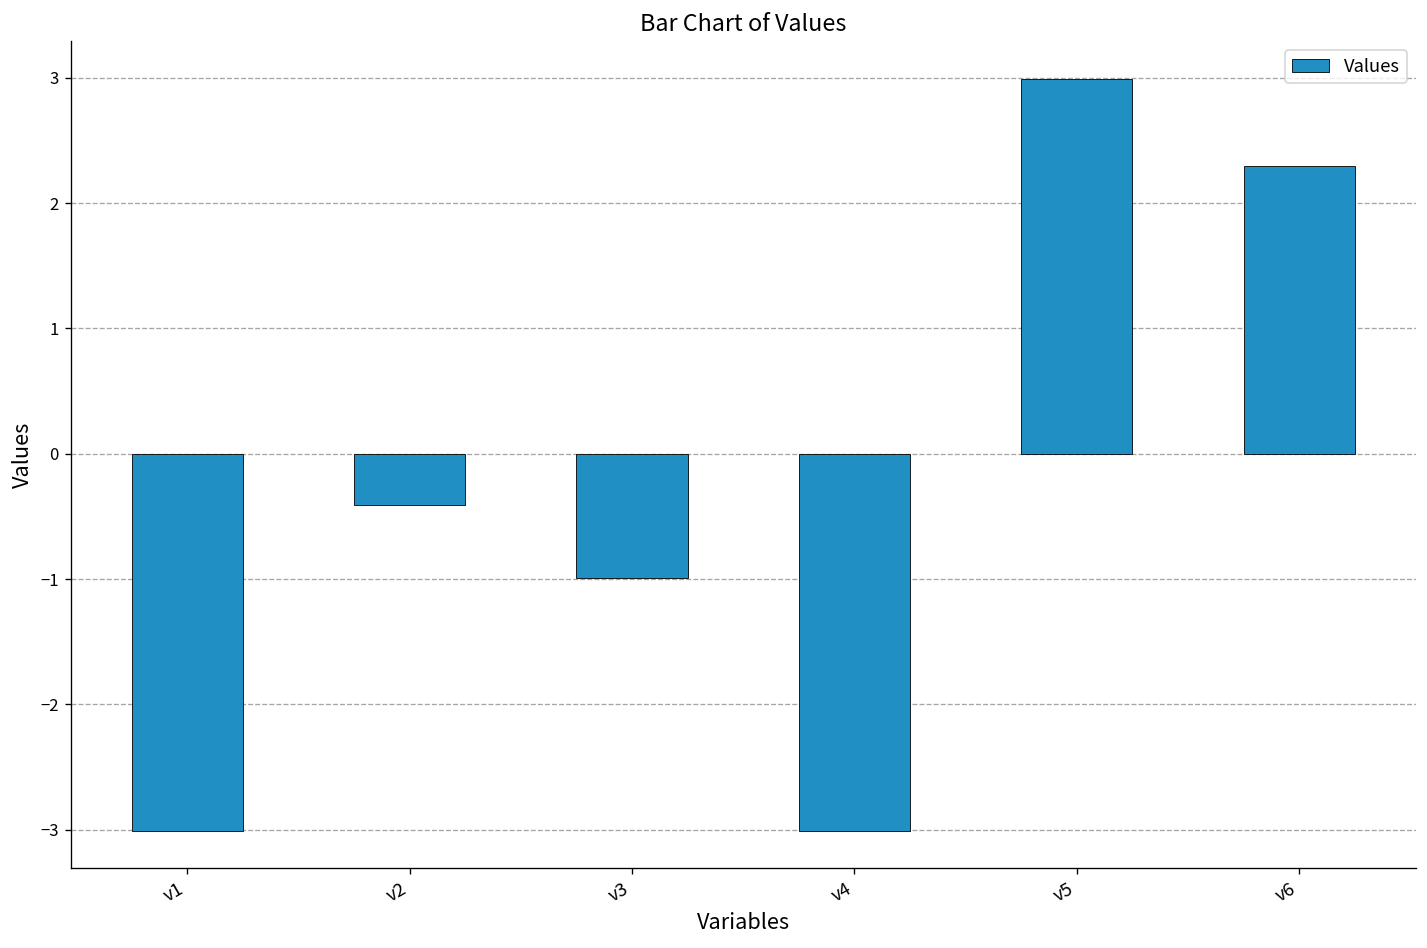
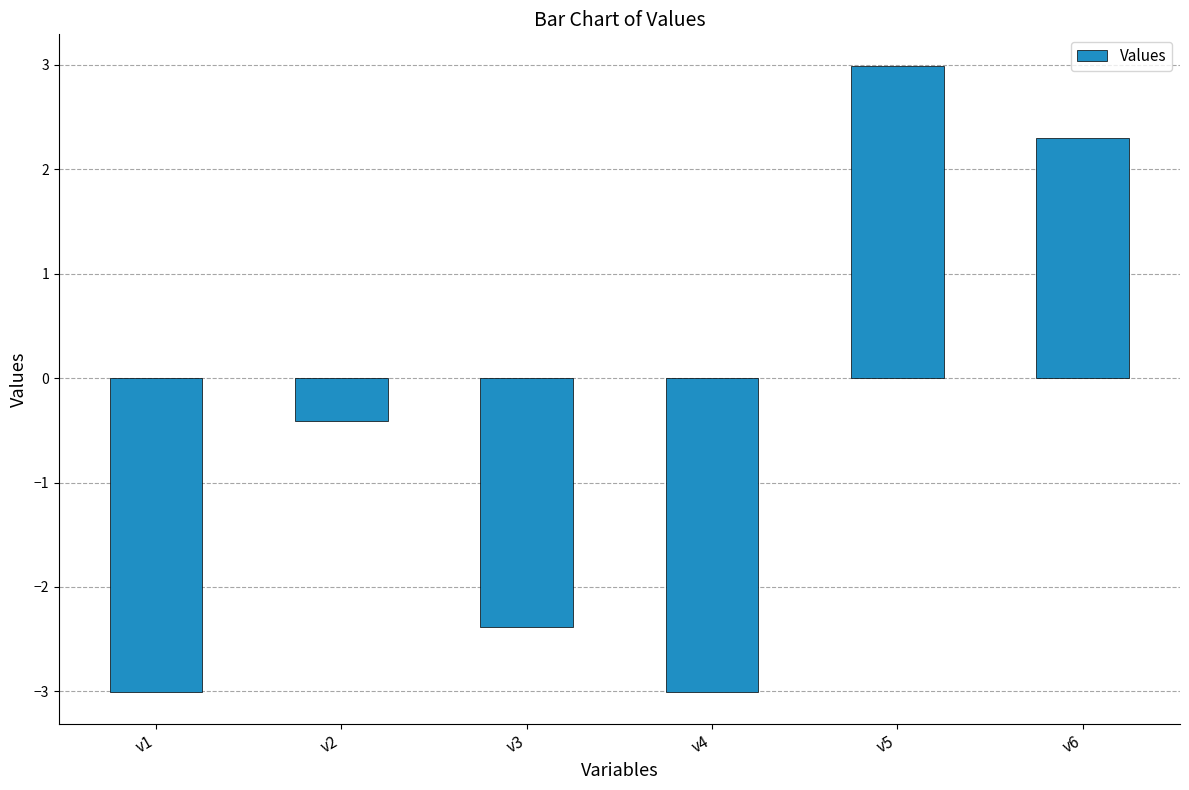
  {
    "v1": -3.01,
    "v2": -0.41,
-   "v3": -0.99,
+   "v3": -2.39,
    "v4": -3.01,
    "v5": 2.99,
    "v6": 2.30
  }
